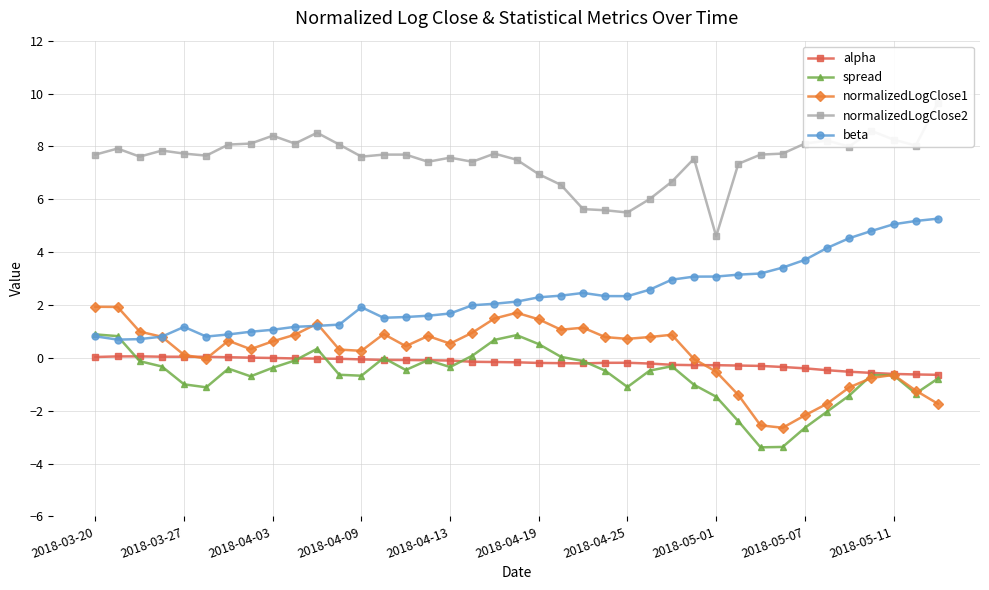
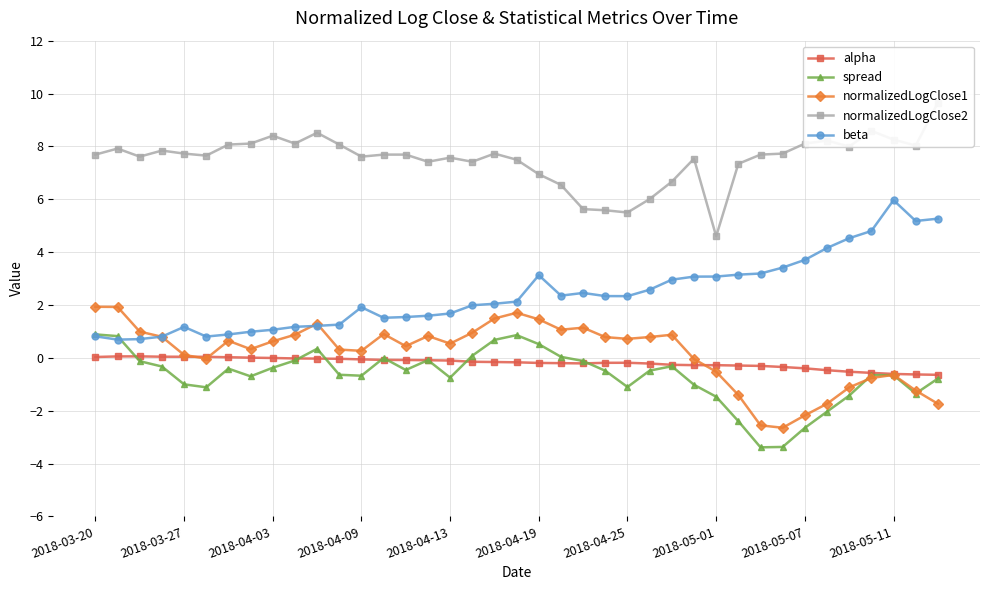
  {
    "spread": {
      "2018-03-27": -1.0,
      "2018-04-03": -0.4,
      "2018-04-09": -0.7,
-     "2018-04-13": -0.4,
+     "2018-04-13": -0.8,
      "2018-04-19": 0.5,
      "2018-04-25": -1.1,
      "2018-05-01": -1.5,
      "2018-05-07": -2.7
    },
    "normalizedLogClose2": {
      "2018-03-20": 7.7,
      "2018-03-27": 7.7,
      "2018-04-03": 8.4,
      "2018-04-09": 7.6,
      "2018-04-13": 7.6,
      "2018-04-19": 6.9,
      "2018-04-25": 5.5,
      "2018-05-01": 4.6
    },
    "beta": {
      "2018-03-27": 1.2,
      "2018-04-03": 1.1,
      "2018-04-09": 1.9,
      "2018-04-13": 1.7,
-     "2018-04-19": 2.3,
+     "2018-04-19": 3.1,
      "2018-04-25": 2.3,
      "2018-05-01": 3.1,
      "2018-05-07": 3.7,
-     "2018-05-11": 5.1
+     "2018-05-11": 6.0
    }
  }
